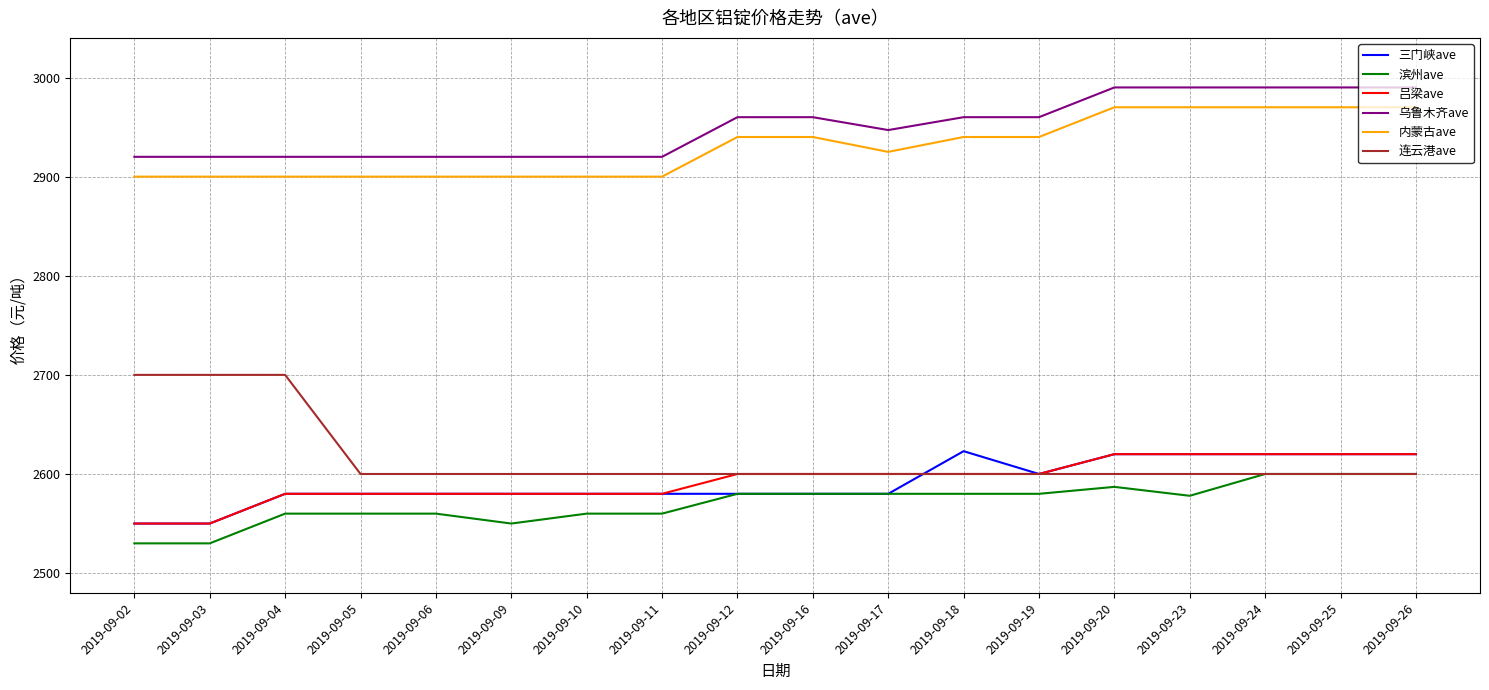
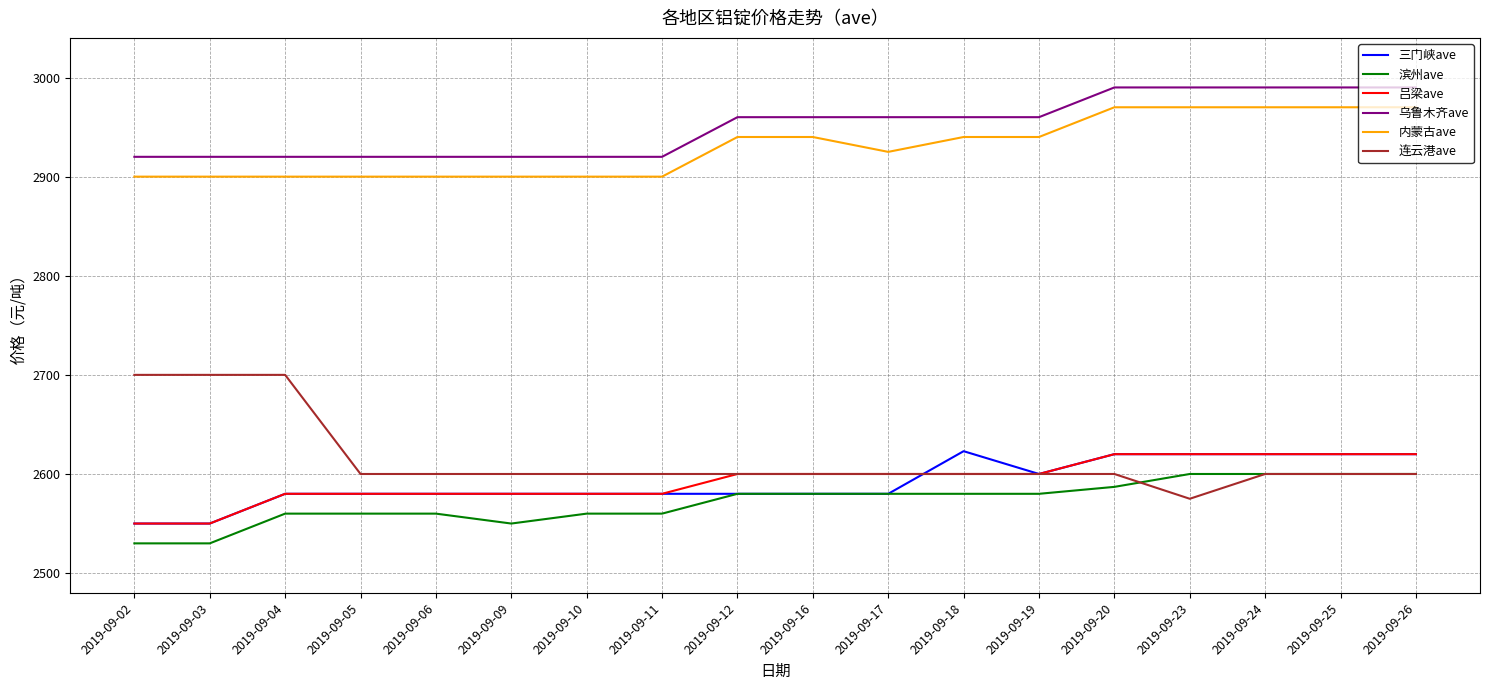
  {
    "三门峡ave": {
      "2019-09-18": 2620
    },
    "滨州ave": {
      "2019-09-02": 2530,
      "2019-09-03": 2530,
      "2019-09-04": 2560,
      "2019-09-05": 2560,
      "2019-09-06": 2560,
      "2019-09-09": 2550,
      "2019-09-10": 2560,
      "2019-09-11": 2560,
      "2019-09-18": 2580,
      "2019-09-19": 2580,
      "2019-09-20": 2590,
-     "2019-09-23": 2580
+     "2019-09-23": 2600
    },
    "乌鲁木齐ave": {
      "2019-09-02": 2920,
      "2019-09-03": 2920,
      "2019-09-04": 2920,
      "2019-09-05": 2920,
      "2019-09-06": 2920,
      "2019-09-09": 2920,
      "2019-09-10": 2920,
      "2019-09-11": 2920,
      "2019-09-12": 2960,
      "2019-09-16": 2960,
-     "2019-09-17": 2950,
+     "2019-09-17": 2960,
      "2019-09-18": 2960,
      "2019-09-19": 2960,
      "2019-09-20": 2990,
      "2019-09-23": 2990,
      "2019-09-24": 2990,
      "2019-09-25": 2990
    },
    "内蒙古ave": {
      "2019-09-02": 2900,
      "2019-09-03": 2900,
      "2019-09-04": 2900,
      "2019-09-05": 2900,
      "2019-09-06": 2900,
      "2019-09-09": 2900,
      "2019-09-10": 2900,
      "2019-09-11": 2900,
      "2019-09-12": 2940,
      "2019-09-16": 2940,
      "2019-09-17": 2930,
      "2019-09-18": 2940,
      "2019-09-19": 2940,
      "2019-09-20": 2970,
      "2019-09-23": 2970,
      "2019-09-24": 2970,
      "2019-09-25": 2970
    },
    "连云港ave": {
      "2019-09-02": 2700,
      "2019-09-03": 2700,
      "2019-09-04": 2700,
      "2019-09-05": 2600,
      "2019-09-06": 2600,
      "2019-09-09": 2600,
      "2019-09-10": 2600,
      "2019-09-11": 2600,
      "2019-09-20": 2600,
-     "2019-09-23": 2600
+     "2019-09-23": 2580
    }
  }
